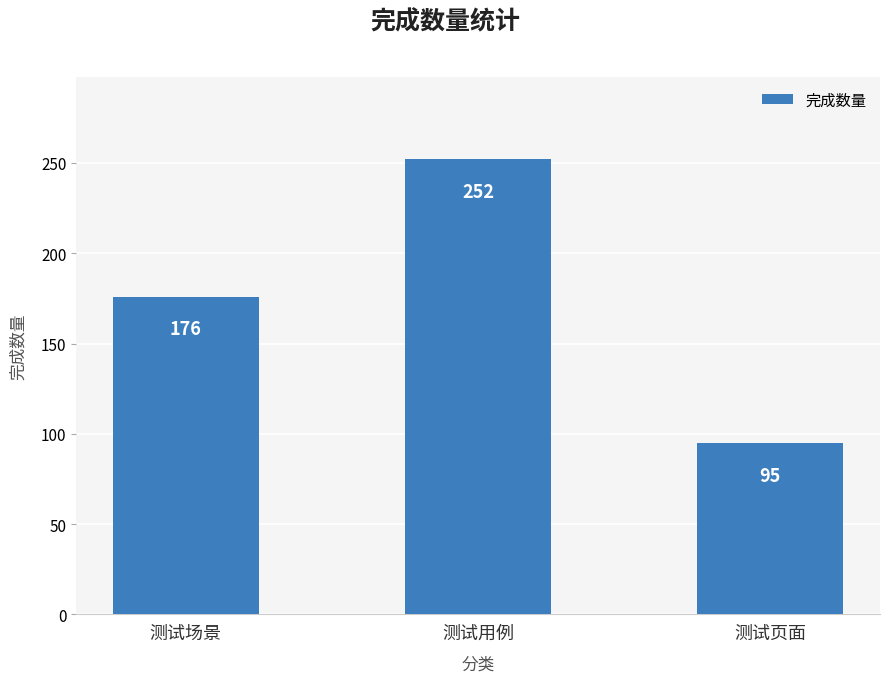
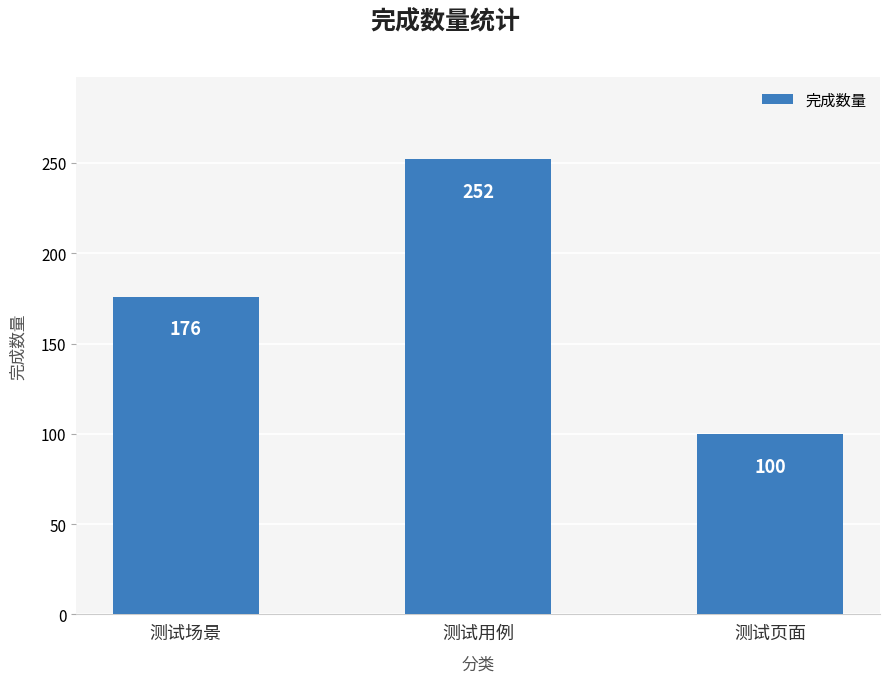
  {
    "测试场景": 176,
    "测试用例": 252,
-   "测试页面": 95
+   "测试页面": 100
  }
